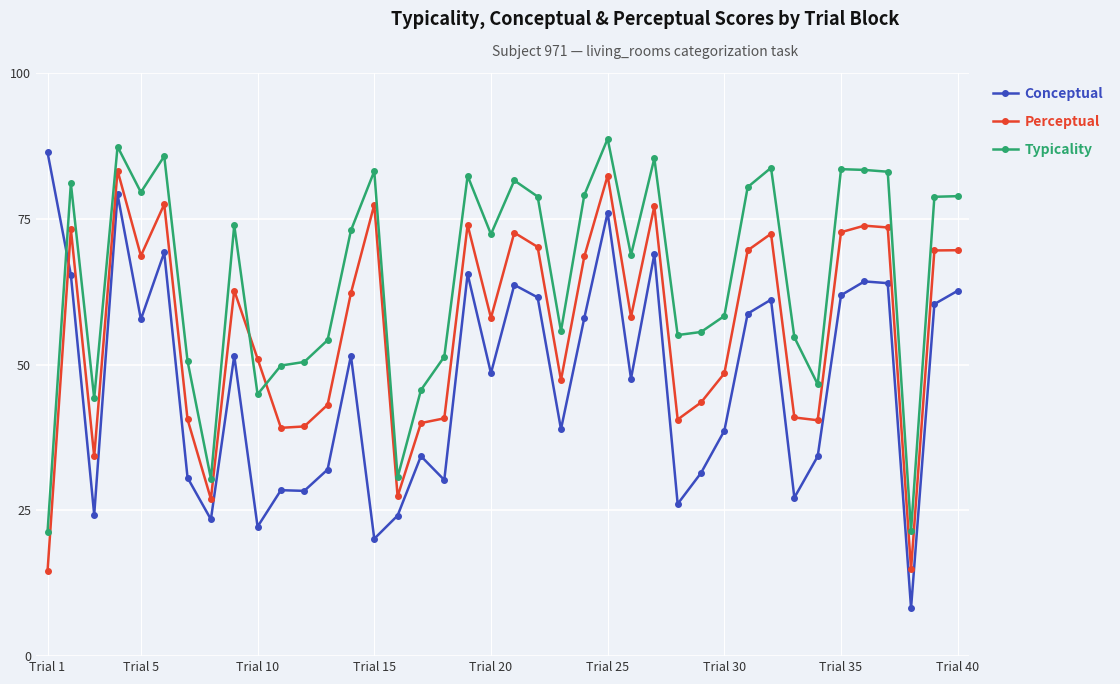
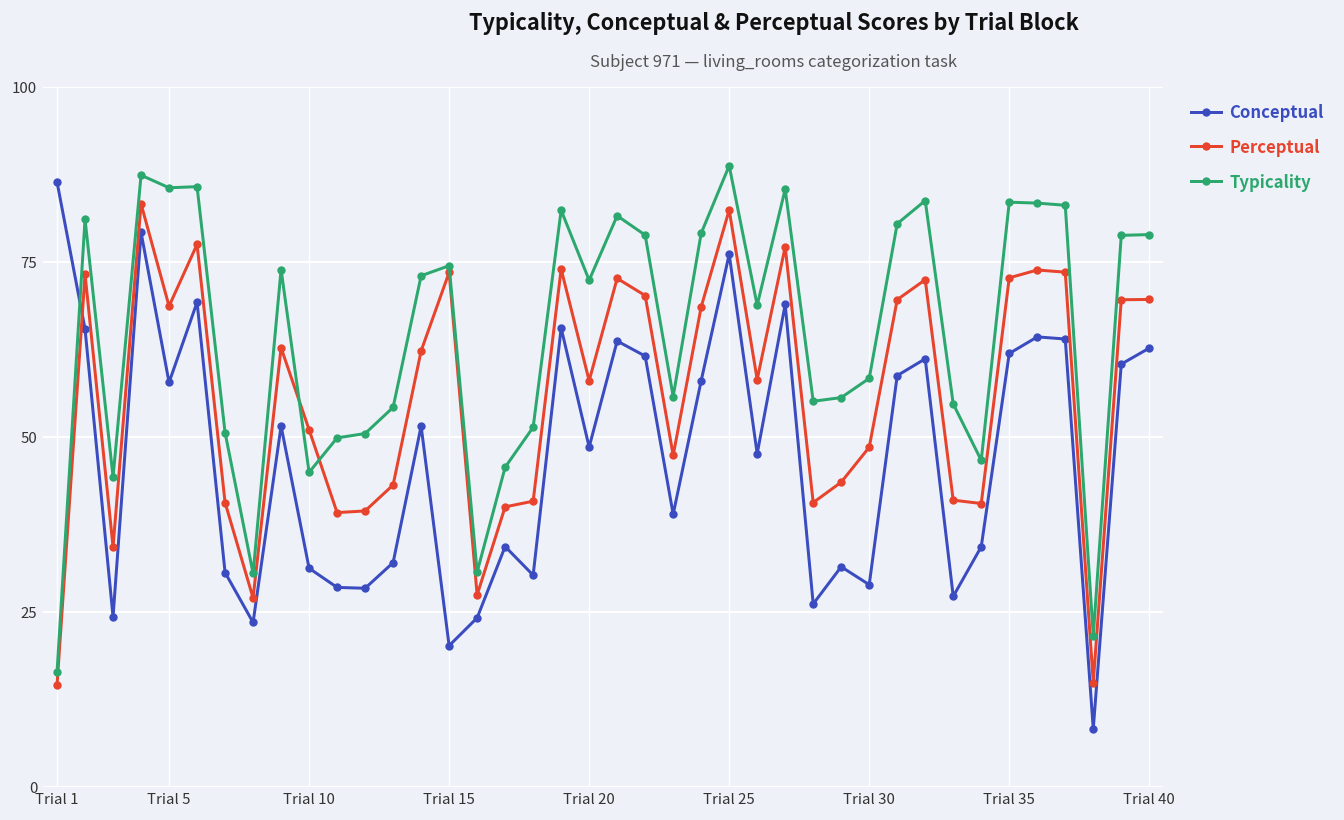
  {
    "Conceptual": {
      "Trial 1": 86,
      "Trial 5": 58,
-     "Trial 10": 22,
+     "Trial 10": 31,
      "Trial 15": 20,
      "Trial 20": 49,
      "Trial 25": 76,
-     "Trial 30": 39,
+     "Trial 30": 29,
      "Trial 35": 62,
      "Trial 40": 63
    },
    "Perceptual": {
      "Trial 1": 15,
      "Trial 5": 69,
      "Trial 10": 51,
-     "Trial 15": 77,
+     "Trial 15": 73,
      "Trial 20": 58,
      "Trial 25": 82,
      "Trial 30": 48,
      "Trial 35": 73,
      "Trial 40": 70
    },
    "Typicality": {
-     "Trial 1": 21,
-     "Trial 5": 80,
+     "Trial 1": 16,
+     "Trial 5": 86,
      "Trial 10": 45,
-     "Trial 15": 83,
+     "Trial 15": 74,
      "Trial 20": 72,
      "Trial 25": 89,
      "Trial 30": 58,
      "Trial 35": 84,
      "Trial 40": 79
    }
  }
